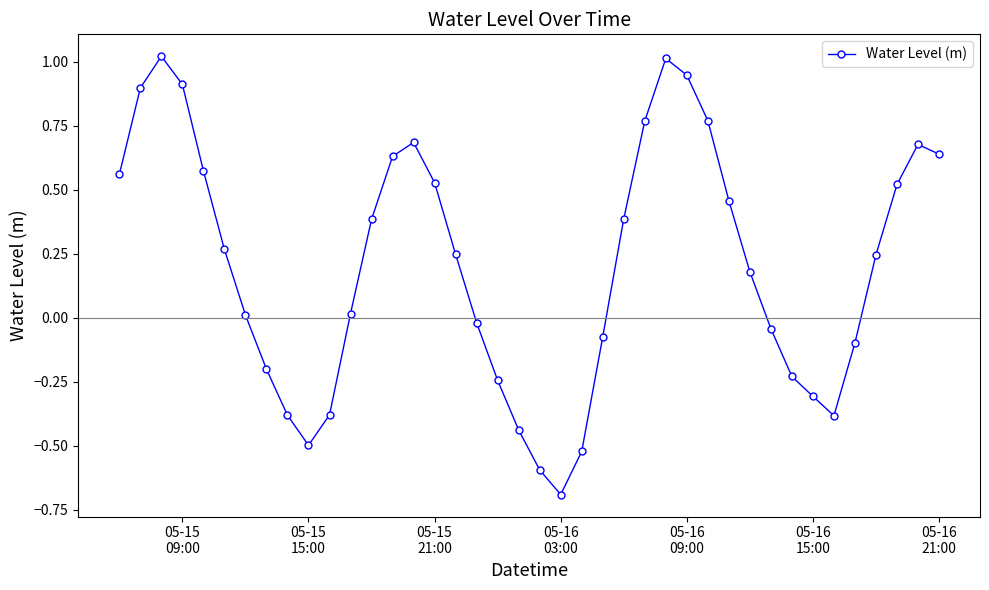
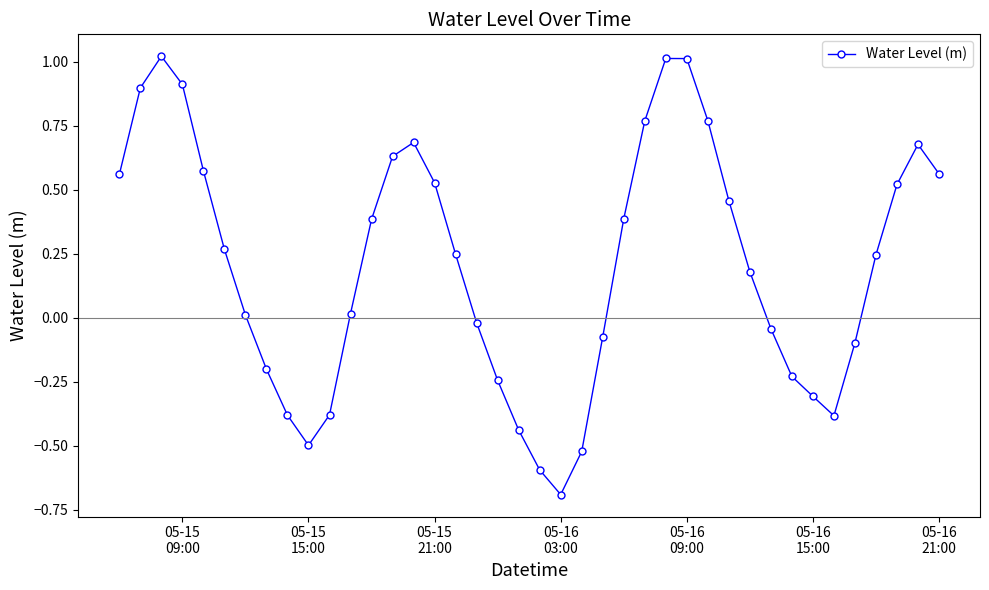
  {
    "05-15 09:00": 0.91,
    "05-15 15:00": -0.50,
    "05-15 21:00": 0.53,
    "05-16 03:00": -0.69,
-   "05-16 09:00": 0.95,
+   "05-16 09:00": 1.01,
    "05-16 15:00": -0.31,
-   "05-16 21:00": 0.64
+   "05-16 21:00": 0.56
  }
